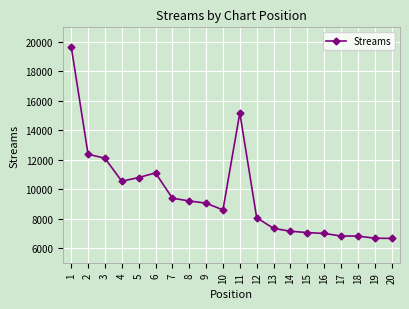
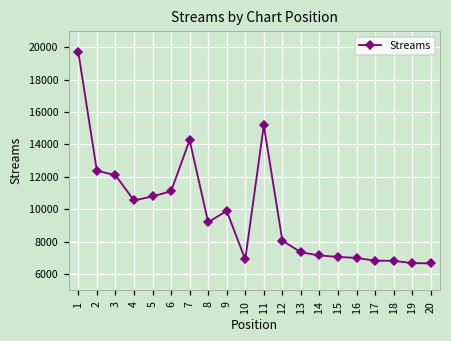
  {
    "1": 19700,
    "2": 12400,
    "3": 12100,
    "4": 10500,
    "5": 10800,
    "6": 11100,
-   "7": 9400,
+   "7": 14300,
    "8": 9200,
-   "9": 9100,
-   "10": 8600,
+   "9": 9900,
+   "10": 6900,
    "11": 15200,
    "12": 8100,
    "13": 7300,
    "14": 7100,
    "15": 7100,
    "16": 7000,
    "17": 6800,
    "18": 6800,
    "19": 6700,
    "20": 6700
  }
